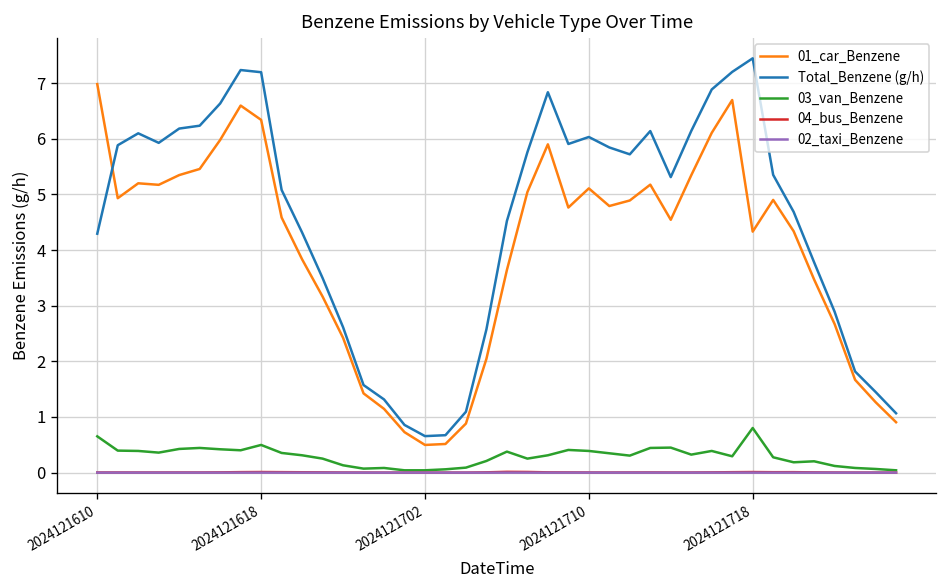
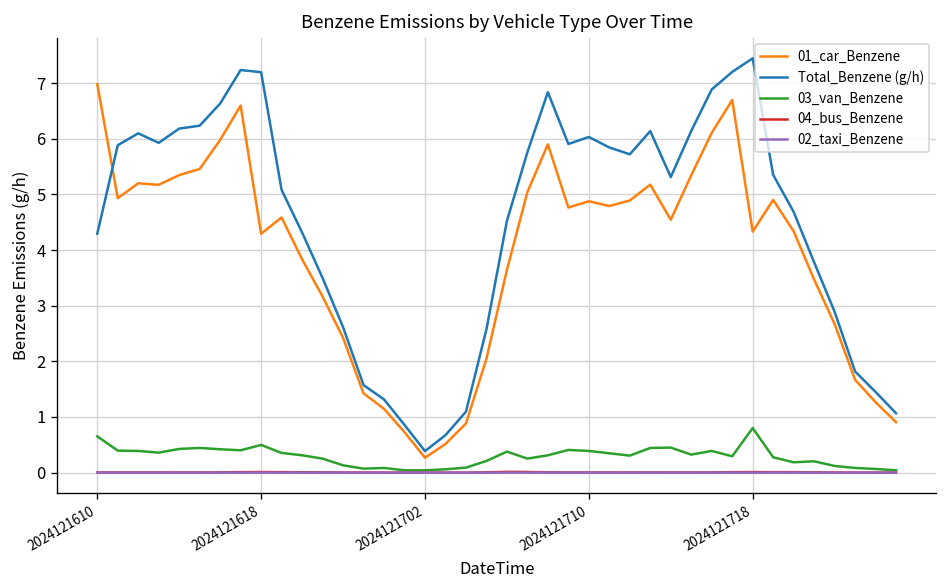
  {
    "01_car_Benzene": {
      "2024121610": 7.0,
-     "2024121618": 6.3,
-     "2024121702": 0.5,
-     "2024121710": 5.1,
+     "2024121618": 4.3,
+     "2024121702": 0.3,
+     "2024121710": 4.9,
      "2024121718": 4.3
    },
    "Total_Benzene (g/h)": {
      "2024121610": 4.3,
      "2024121618": 7.2,
-     "2024121702": 0.7,
+     "2024121702": 0.4,
      "2024121710": 6.0,
      "2024121718": 7.4
    },
    "03_van_Benzene": {
      "2024121610": 0.7,
      "2024121618": 0.5,
      "2024121710": 0.4,
      "2024121718": 0.8
    }
  }
